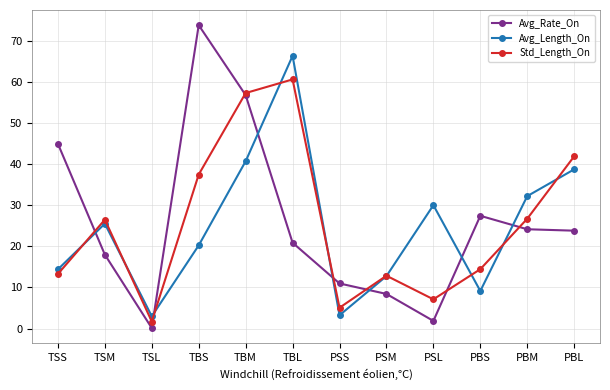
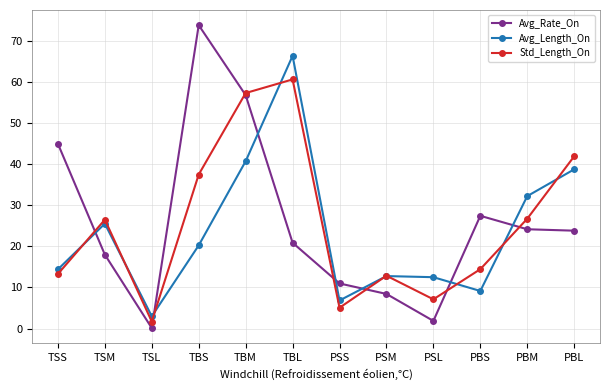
  {
    "Avg_Rate_On": {
      "TSS": 45,
      "TSM": 18,
      "TSL": 0,
      "TBS": 74,
      "TBL": 21,
      "PSS": 11,
      "PSM": 8,
      "PSL": 2,
      "PBS": 27,
      "PBM": 24,
      "PBL": 24
    },
    "Avg_Length_On": {
      "TSS": 14,
      "TSM": 26,
      "TSL": 3,
      "TBS": 20,
      "TBM": 41,
      "TBL": 66,
-     "PSS": 3,
-     "PSL": 30,
+     "PSS": 7,
+     "PSL": 13,
      "PBS": 9,
      "PBM": 32,
      "PBL": 39
    },
    "Std_Length_On": {
      "TSS": 13,
      "TSM": 26,
      "TSL": 2,
      "TBS": 37,
      "TBL": 61,
      "PSS": 5,
      "PSL": 7,
      "PBS": 14,
      "PBM": 27,
      "PBL": 42
    }
  }
